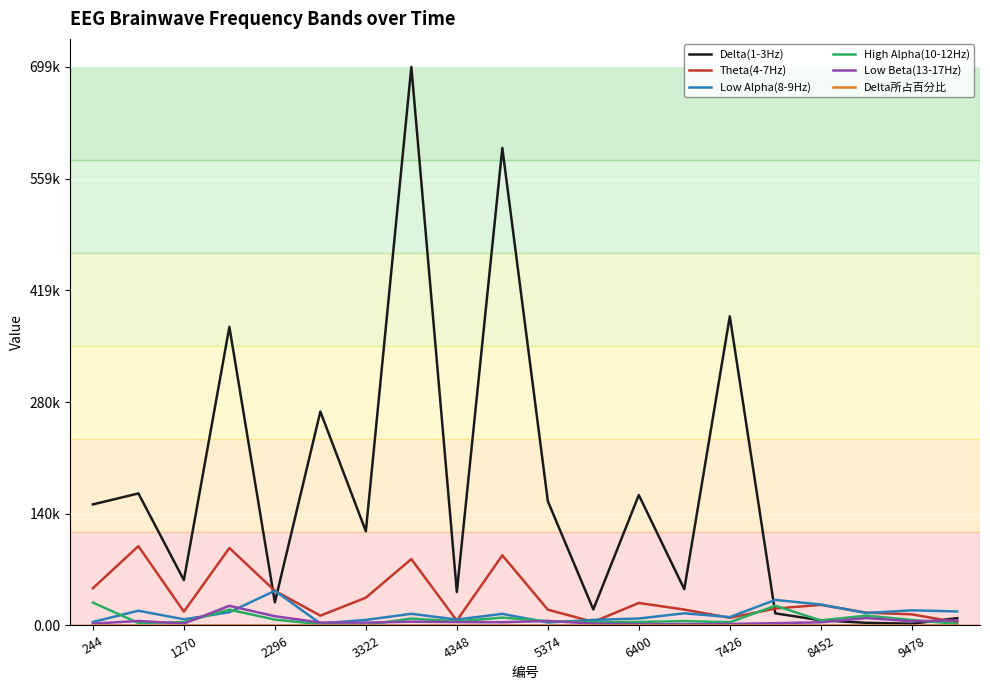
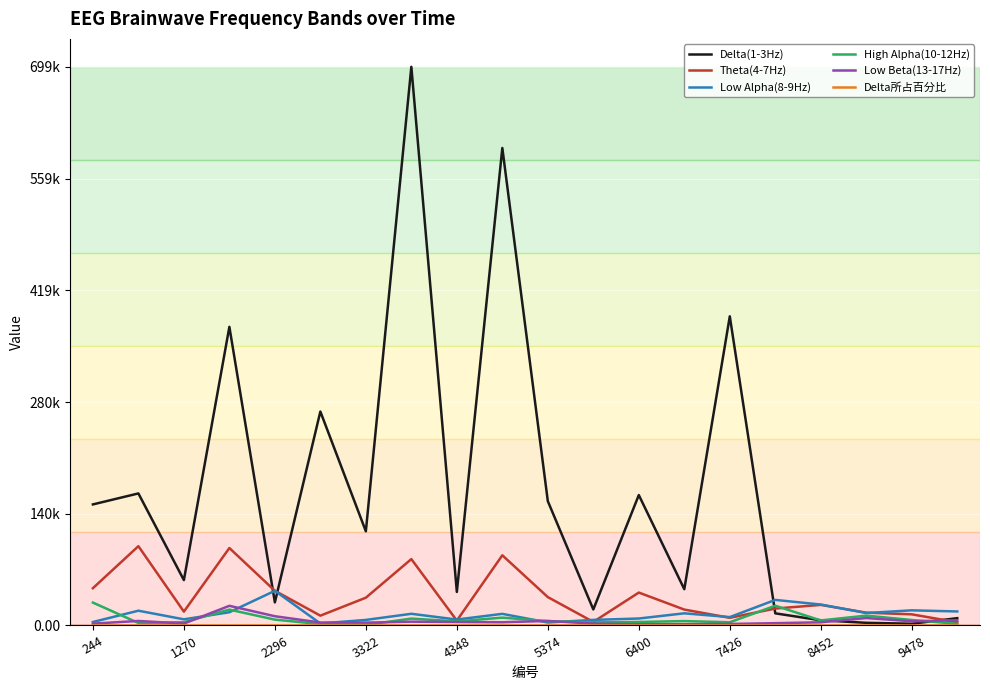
  {
    "Delta(1-3Hz)": {
      "244": 150000,
      "1270": 60000,
      "2296": 30000,
      "3322": 120000,
      "4348": 40000,
      "5374": 160000,
      "6400": 160000,
      "7426": 390000
    },
    "Theta(4-7Hz)": {
      "244": 50000,
      "1270": 20000,
      "3322": 30000,
-     "5374": 20000,
-     "6400": 30000,
+     "5374": 40000,
+     "6400": 40000,
      "9478": 10000
    },
    "Low Alpha(8-9Hz)": {
      "1270": 10000,
      "3322": 10000,
      "6400": 10000,
      "9478": 20000
    },
    "High Alpha(10-12Hz)": {
      "244": 30000,
      "2296": 10000
    },
    "Low Beta(13-17Hz)": {
      "2296": 10000
    },
    "Delta所占百分比": {
      "2296": 0,
      "4348": 0,
      "5374": 0,
      "8452": 0
    }
  }
